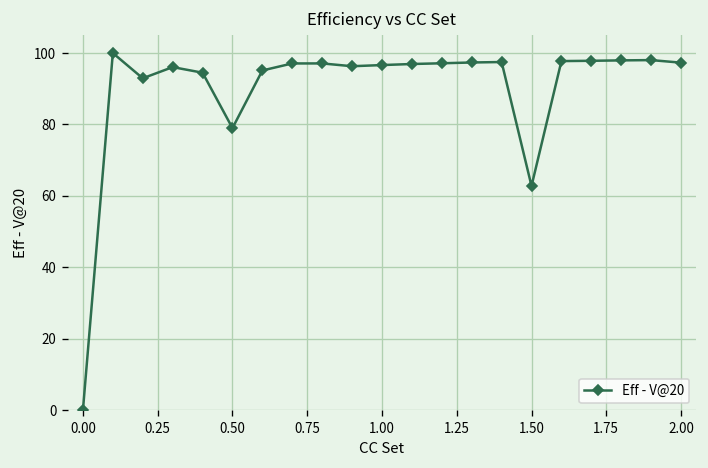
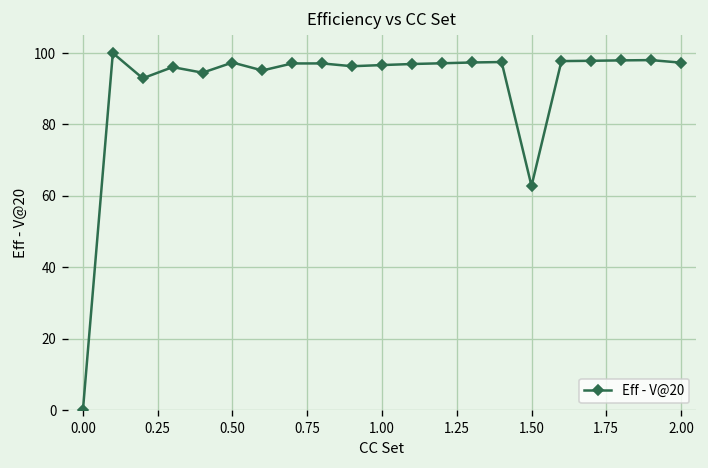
  {
    "0.00": 0,
-   "0.50": 79,
+   "0.50": 97,
    "1.00": 97,
    "1.50": 63,
    "2.00": 97
  }
